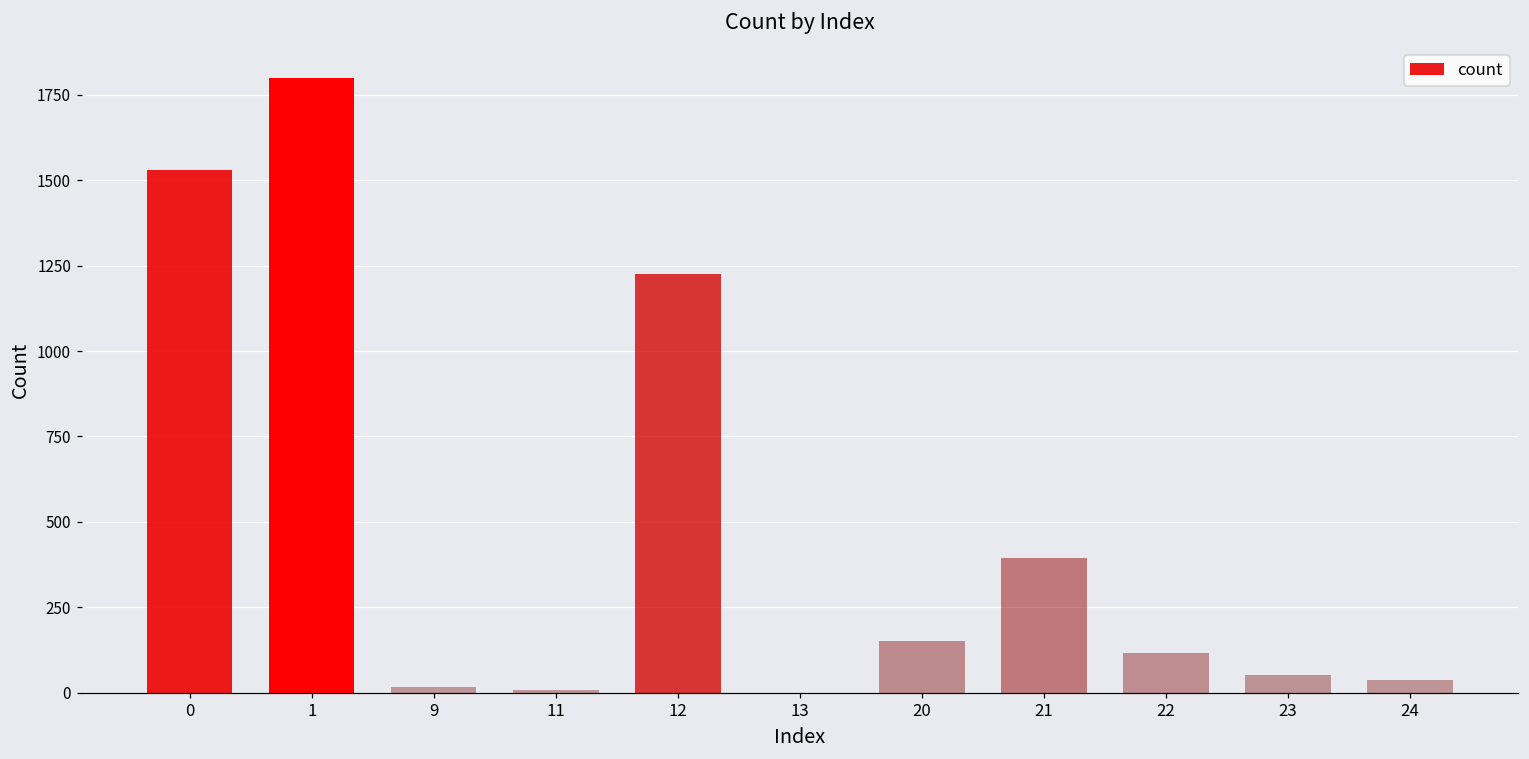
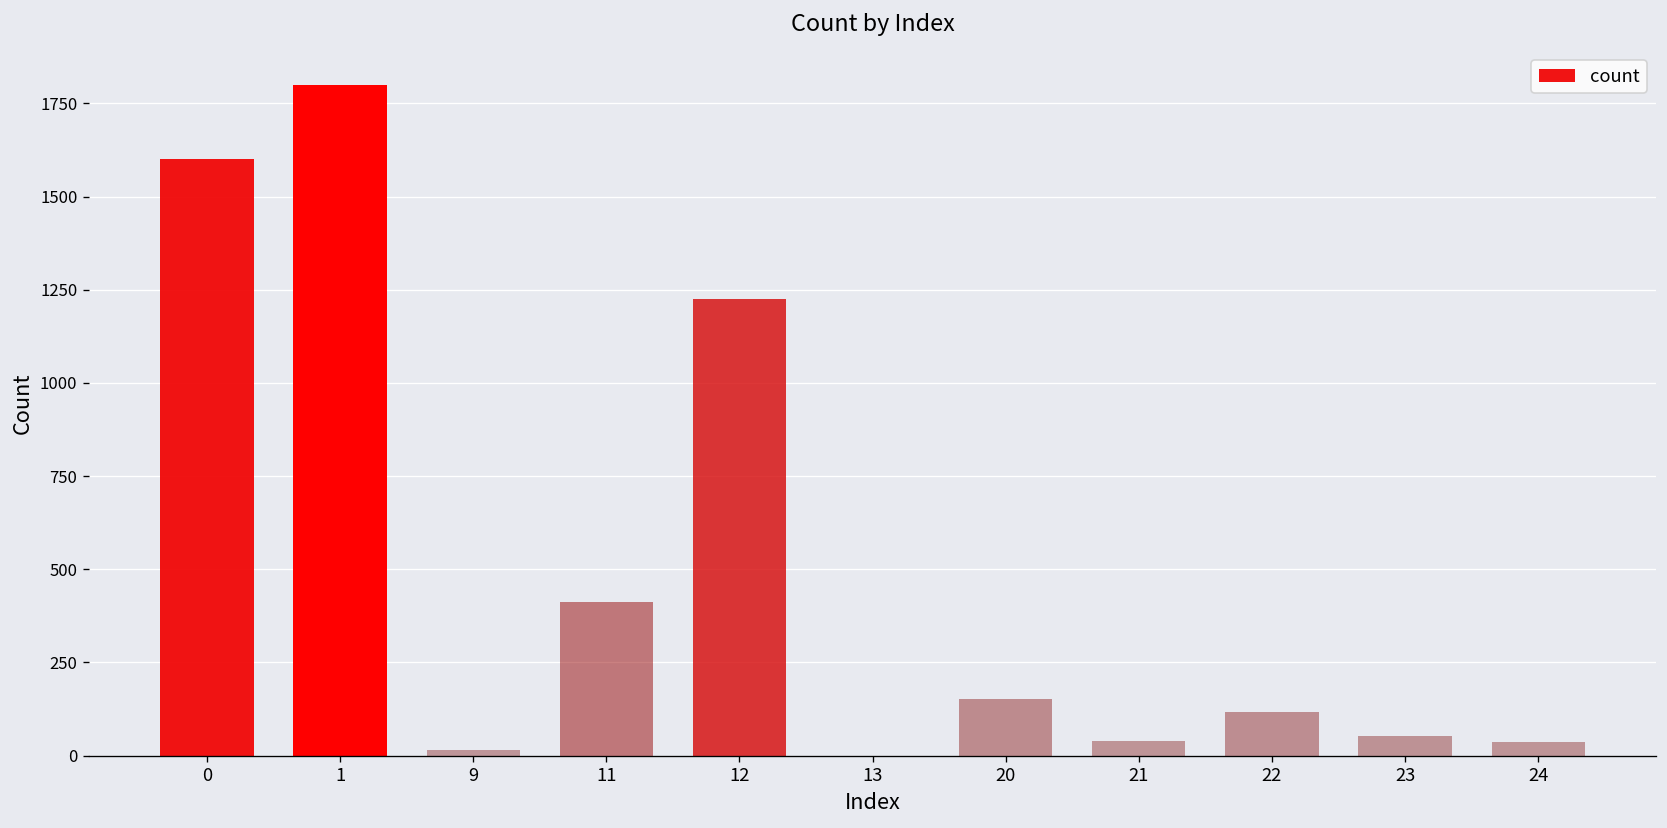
  {
-   "0": 1530,
+   "0": 1600,
    "1": 1800,
    "9": 20,
-   "11": 10,
+   "11": 410,
    "12": 1230,
    "13": 0,
    "20": 150,
-   "21": 390,
+   "21": 40,
    "22": 120,
    "23": 50,
    "24": 40
  }
